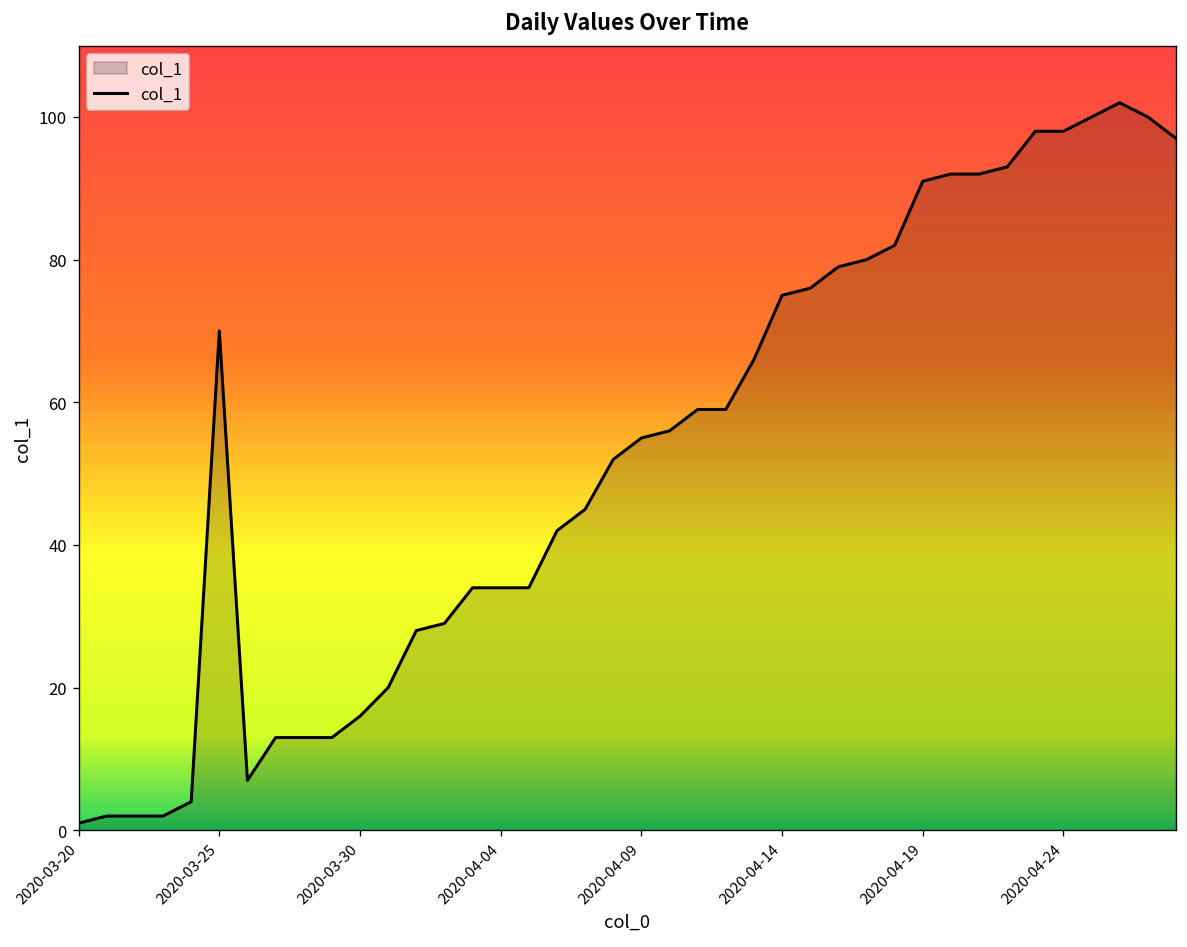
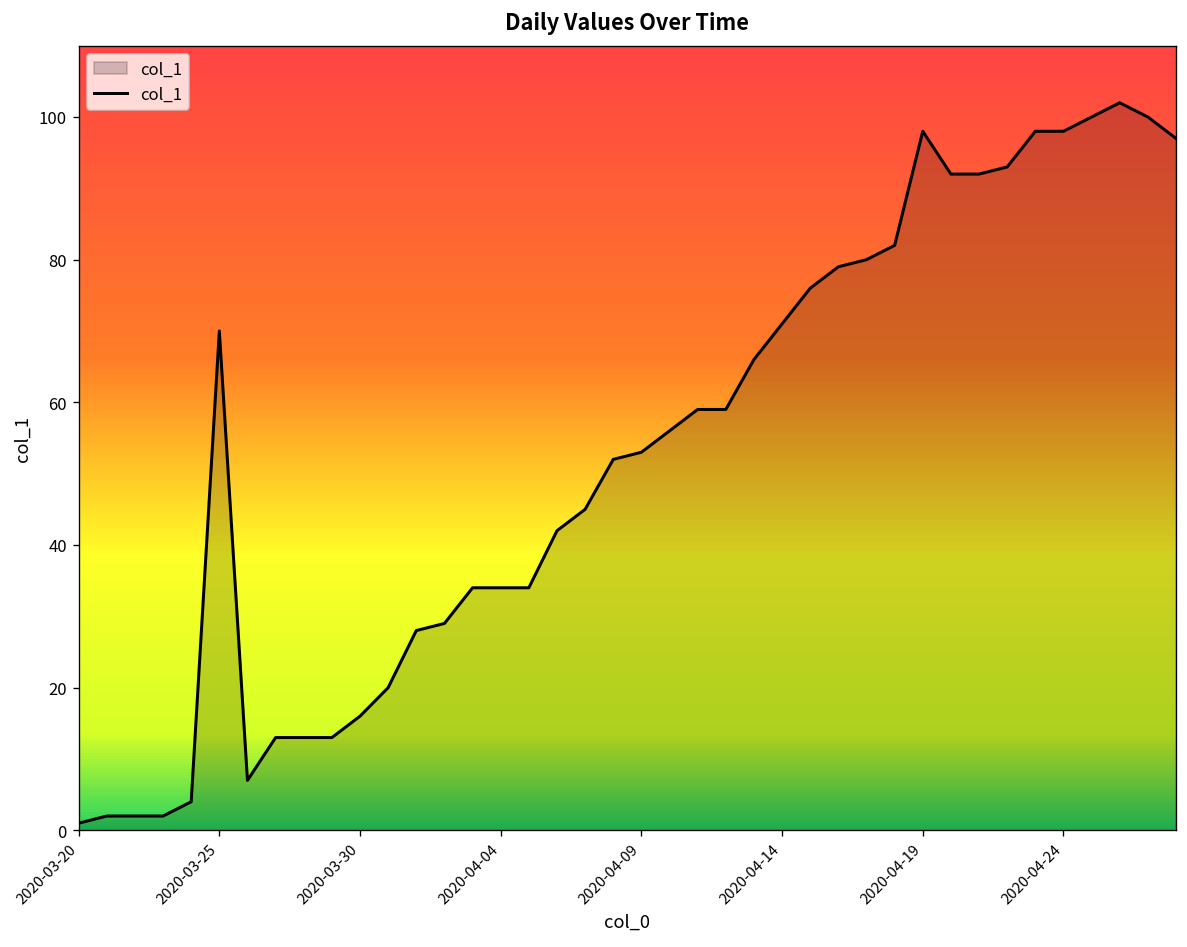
  {
    "2020-03-20": 1,
    "2020-03-25": 70,
    "2020-03-30": 16,
    "2020-04-04": 34,
-   "2020-04-09": 55,
-   "2020-04-14": 75,
-   "2020-04-19": 91,
+   "2020-04-09": 53,
+   "2020-04-14": 71,
+   "2020-04-19": 98,
    "2020-04-24": 98
  }
